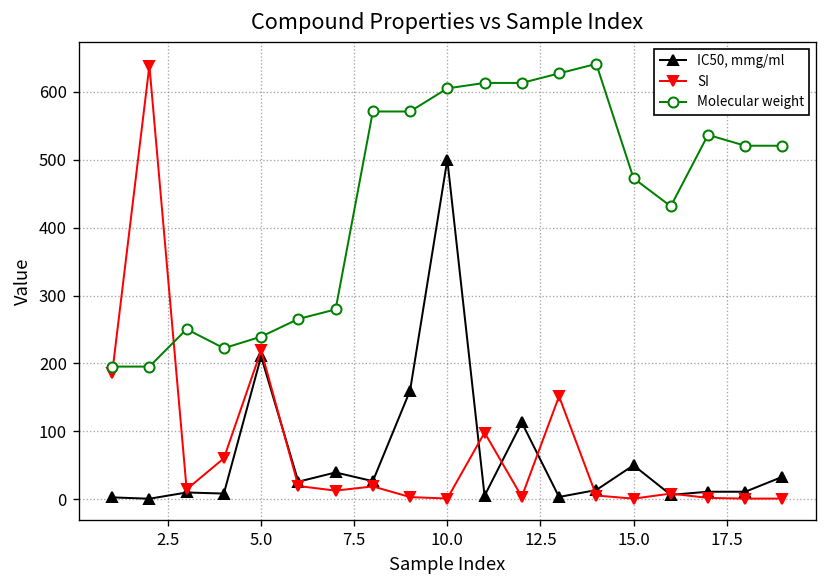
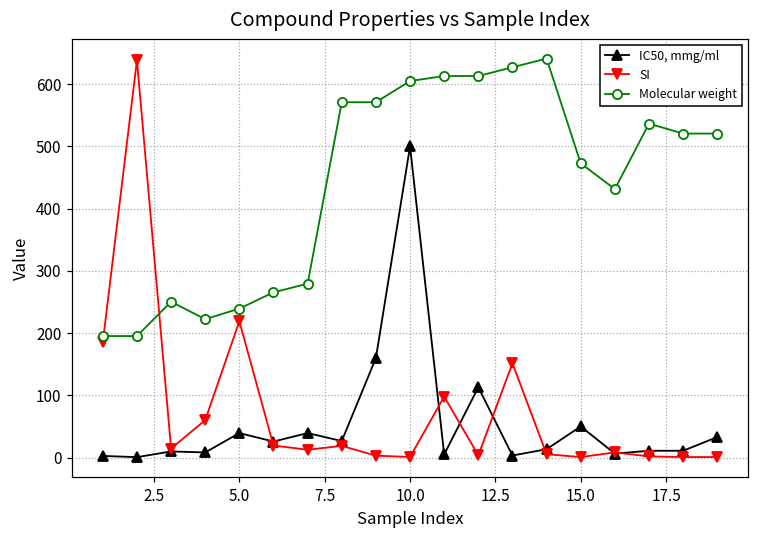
  {
    "IC50, mmg/ml": {
-     "5.0": 210,
+     "5.0": 40,
      "10.0": 500,
      "15.0": 50
    },
    "SI": {
      "5.0": 220,
      "10.0": 0,
      "15.0": 0
    },
    "Molecular weight": {
      "5.0": 240,
      "10.0": 610,
      "15.0": 470
    }
  }
